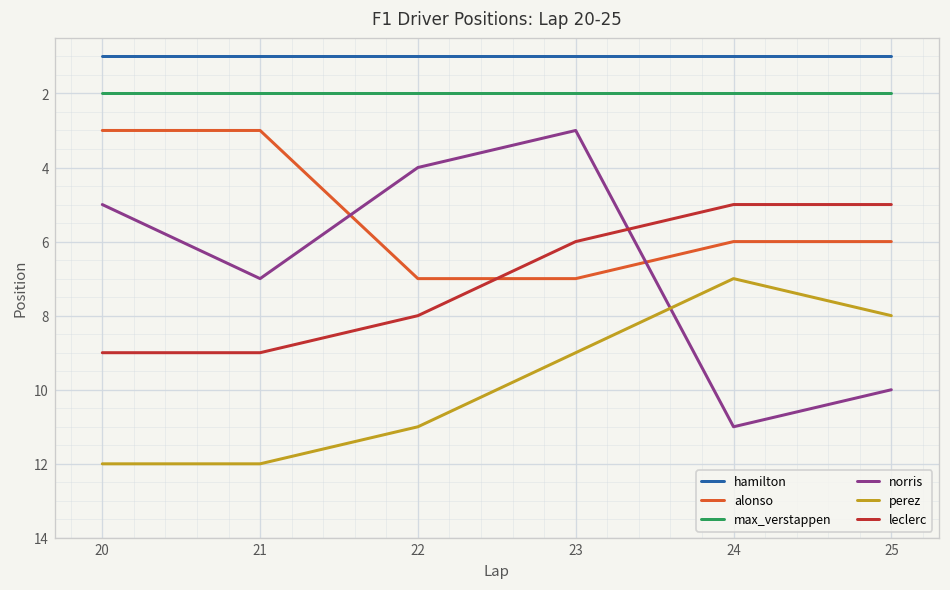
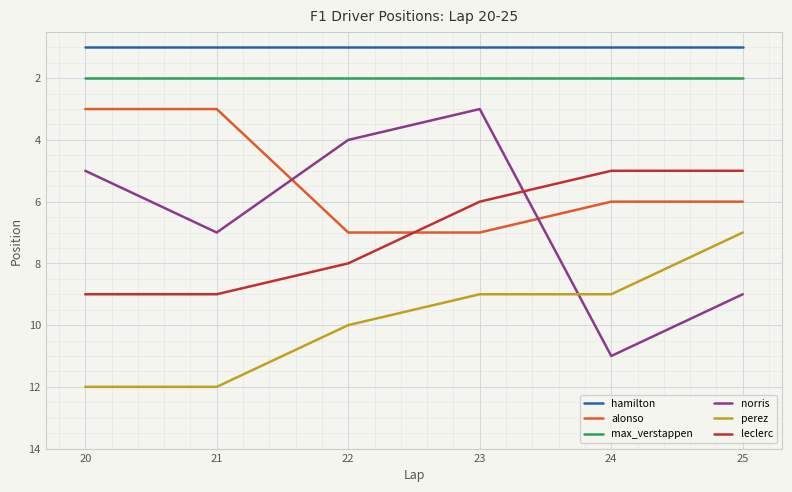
  {
    "hamilton": {
      "20": 1,
      "21": 1,
      "22": 1,
      "23": 1,
      "24": 1,
      "25": 1
    },
    "max_verstappen": {
      "20": 2,
      "21": 2,
      "22": 2,
      "23": 2,
      "24": 2,
      "25": 2
    },
    "norris": {
      "20": 5,
      "21": 7,
      "22": 4,
      "23": 3,
      "24": 11,
-     "25": 10
+     "25": 9
    },
    "perez": {
      "20": 12,
      "21": 12,
-     "22": 11,
+     "22": 10,
      "23": 9,
-     "24": 7,
-     "25": 8
+     "24": 9,
+     "25": 7
    }
  }
